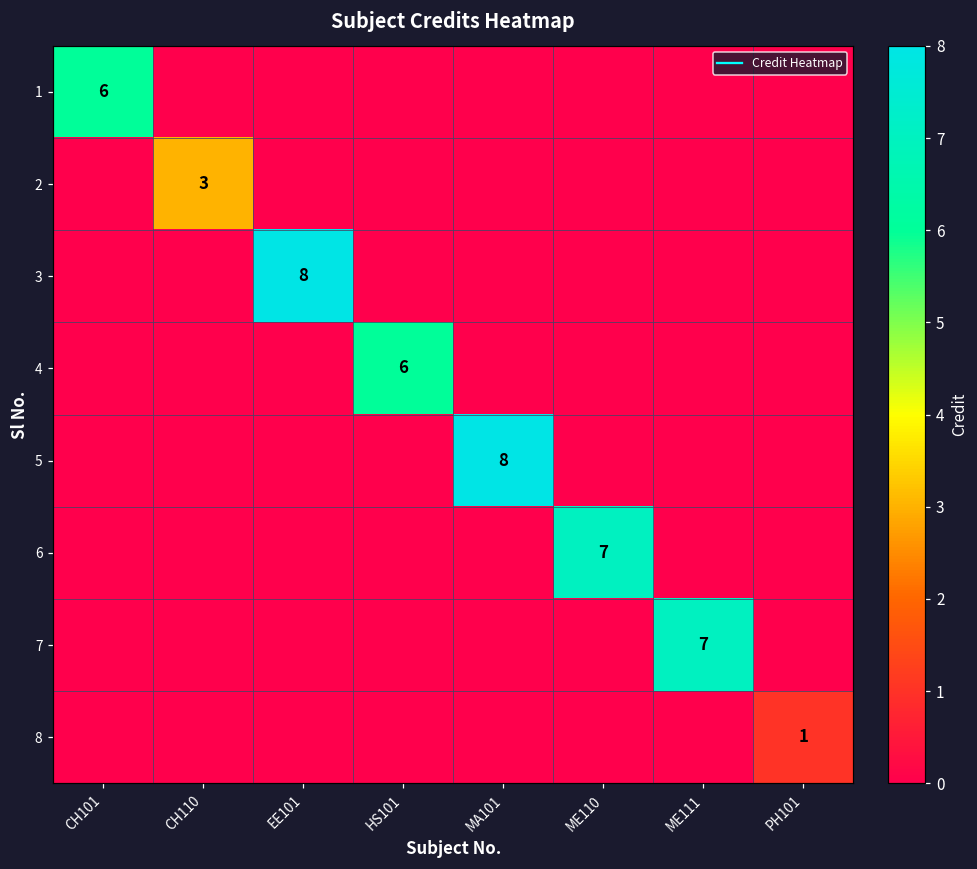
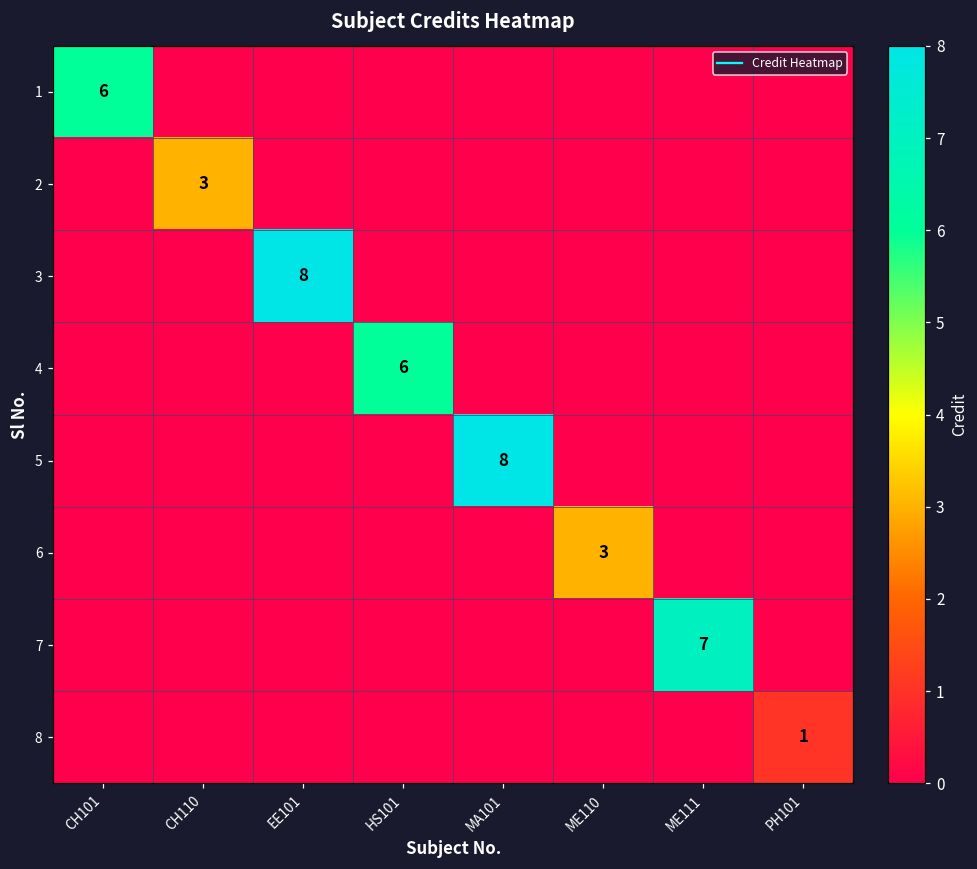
  {
    "1": {
      "CH101": 6
    },
    "2": {
      "CH110": 3
    },
    "3": {
      "EE101": 8
    },
    "4": {
      "HS101": 6
    },
    "5": {
      "MA101": 8
    },
    "6": {
-     "ME110": 7
+     "ME110": 3
    },
    "7": {
      "ME111": 7
    },
    "8": {
      "PH101": 1
    }
  }
